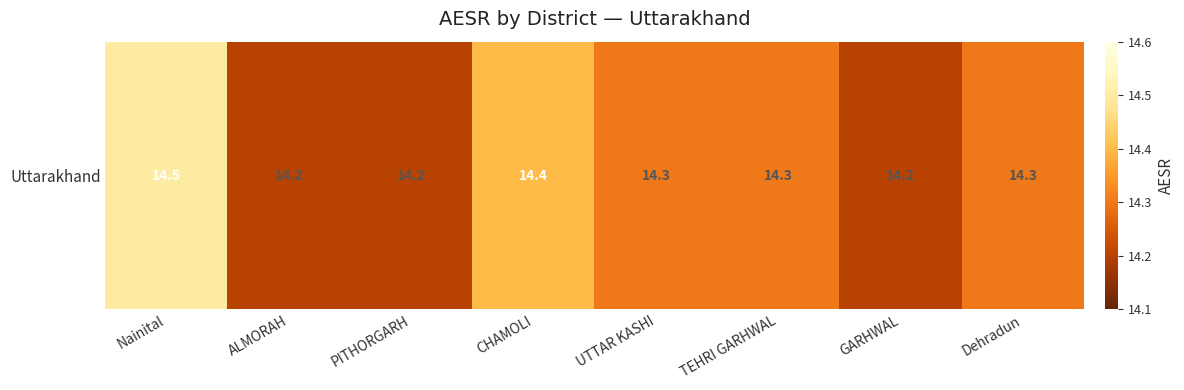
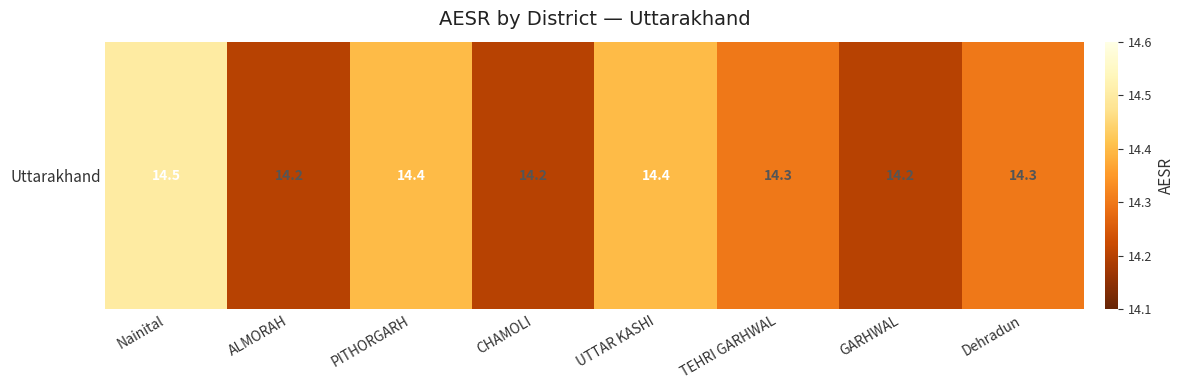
  {
    "Uttarakhand": {
      "Nainital": 14.5,
      "ALMORAH": 14.2,
-     "PITHORGARH": 14.2,
-     "CHAMOLI": 14.4,
-     "UTTAR KASHI": 14.3,
+     "PITHORGARH": 14.4,
+     "CHAMOLI": 14.2,
+     "UTTAR KASHI": 14.4,
      "TEHRI GARHWAL": 14.3,
      "GARHWAL": 14.2,
      "Dehradun": 14.3
    }
  }
